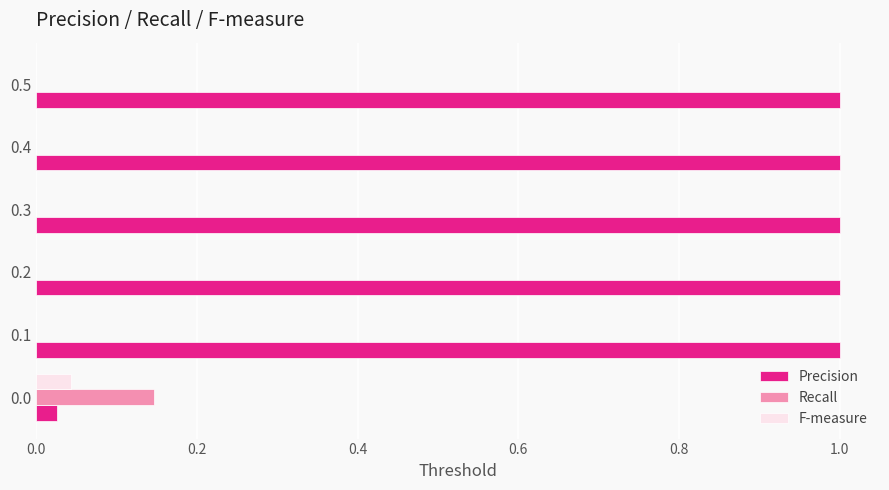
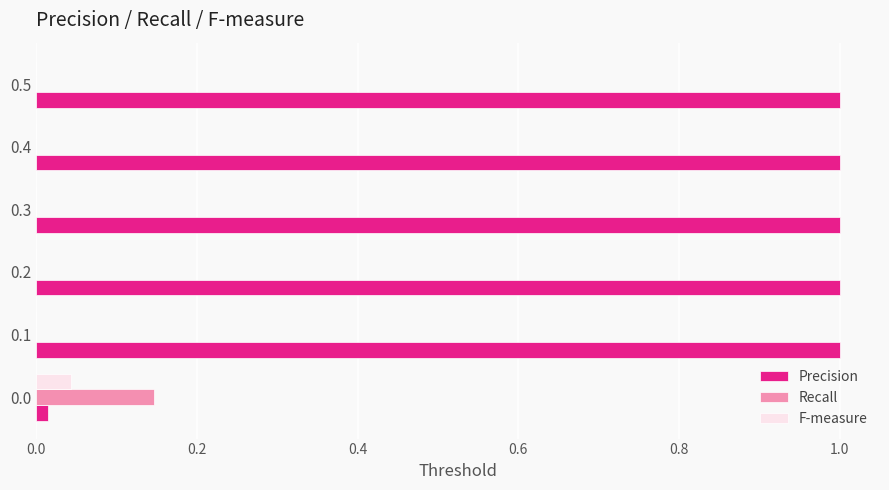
  {
    "Precision": {
      "0.5": 1.00,
      "0.4": 1.00,
      "0.3": 1.00,
      "0.2": 1.00,
      "0.1": 1.00,
-     "0.0": 0.03
+     "0.0": 0.01
    },
    "Recall": {
      "0.5": 0.00,
      "0.4": 0.00,
      "0.3": 0.00,
      "0.2": 0.00,
      "0.1": 0.00,
      "0.0": 0.15
    },
    "F-measure": {
      "0.5": 0.00,
      "0.4": 0.00,
      "0.3": 0.00,
      "0.2": 0.00,
      "0.1": 0.00,
      "0.0": 0.04
    }
  }
